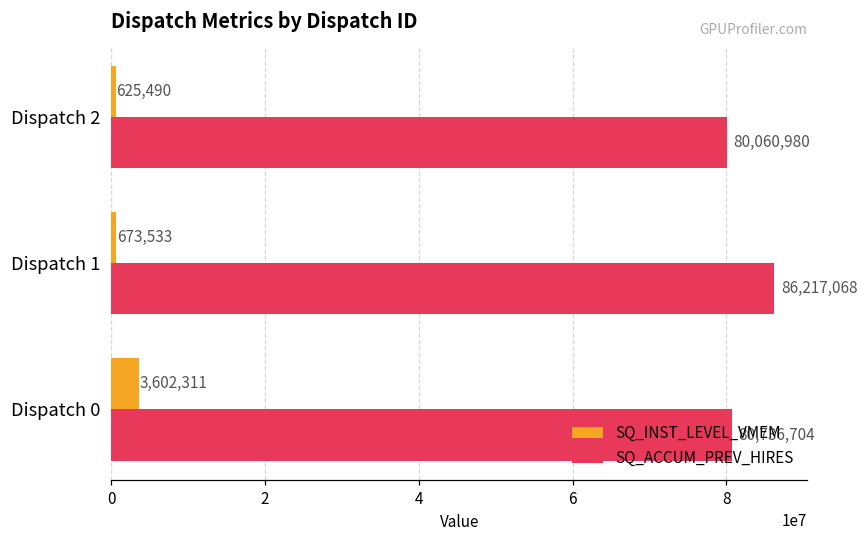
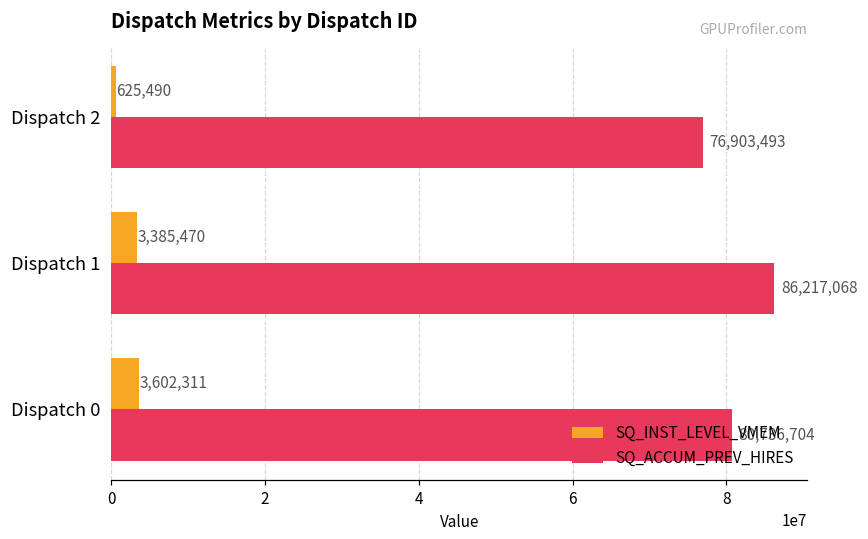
  {
    "SQ_INST_LEVEL_VMEM": {
      "Dispatch 2": "625,490",
-     "Dispatch 1": "673,533",
+     "Dispatch 1": "3,385,470",
      "Dispatch 0": "3,602,311"
    },
    "SQ_ACCUM_PREV_HIRES": {
-     "Dispatch 2": "80,060,980",
+     "Dispatch 2": "76,903,493",
      "Dispatch 1": "86,217,068",
      "Dispatch 0": "80,736,704"
    }
  }
